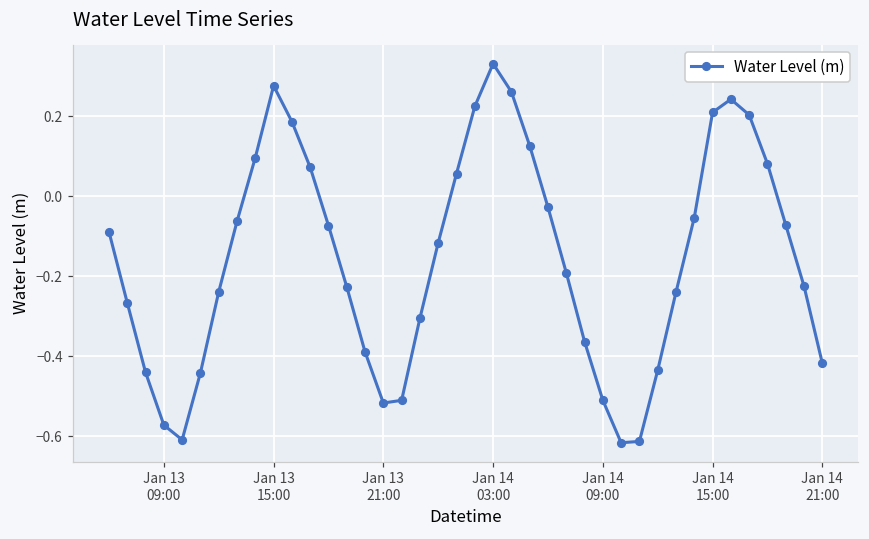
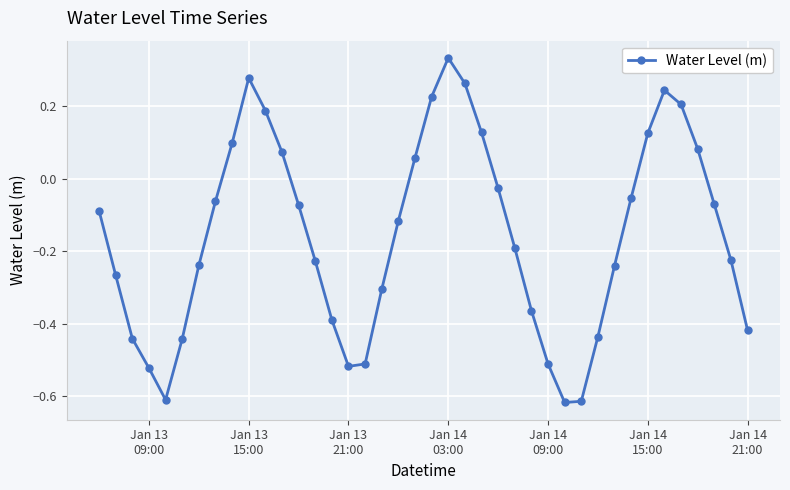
  {
-   "Jan 13 09:00": -0.57,
+   "Jan 13 09:00": -0.52,
    "Jan 13 15:00": 0.28,
    "Jan 13 21:00": -0.52,
    "Jan 14 03:00": 0.33,
    "Jan 14 09:00": -0.51,
-   "Jan 14 15:00": 0.21,
+   "Jan 14 15:00": 0.12,
    "Jan 14 21:00": -0.42
  }
